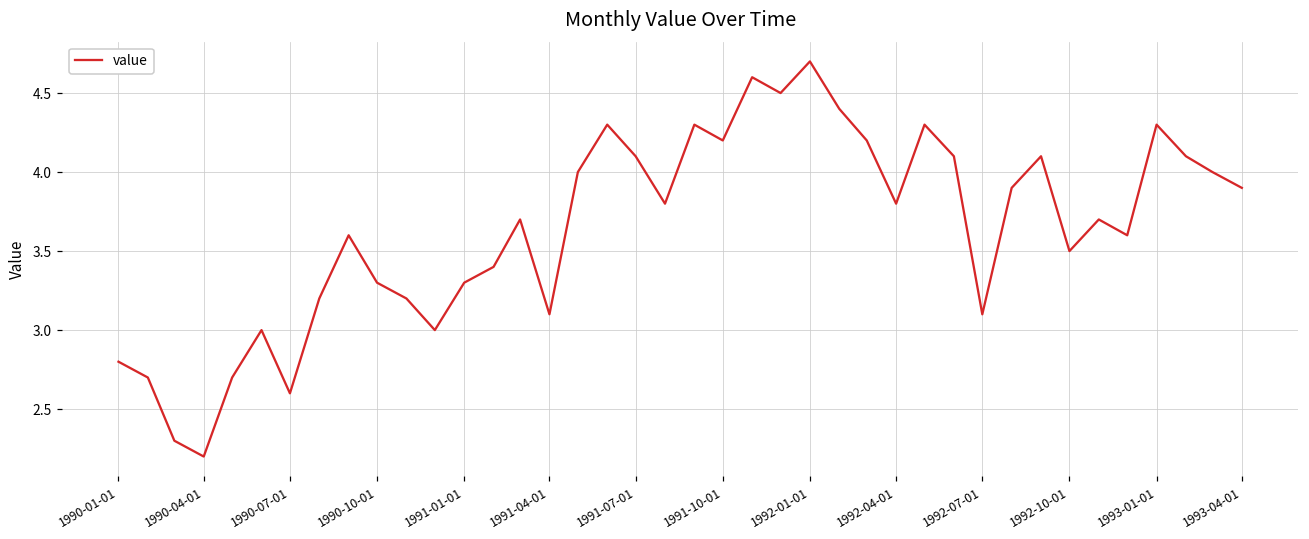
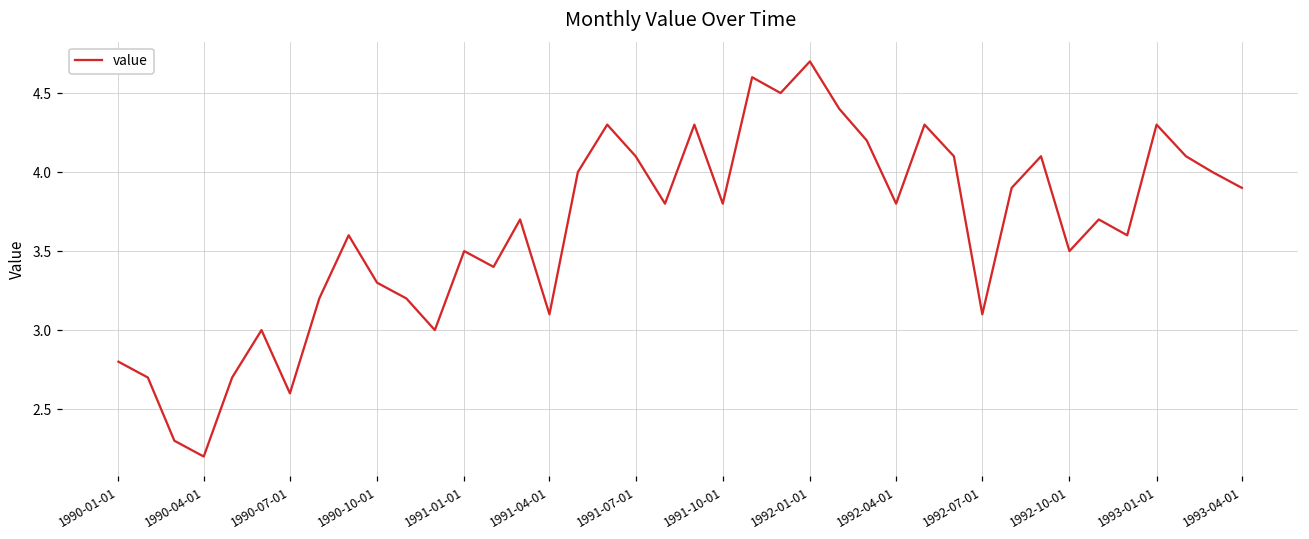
  {
    "1990-01-01": 2.8,
    "1990-04-01": 2.2,
    "1990-07-01": 2.6,
    "1990-10-01": 3.3,
-   "1991-01-01": 3.3,
+   "1991-01-01": 3.5,
    "1991-04-01": 3.1,
    "1991-07-01": 4.1,
-   "1991-10-01": 4.2,
+   "1991-10-01": 3.8,
    "1992-01-01": 4.7,
    "1992-04-01": 3.8,
    "1992-07-01": 3.1,
    "1992-10-01": 3.5,
    "1993-01-01": 4.3,
    "1993-04-01": 3.9
  }
